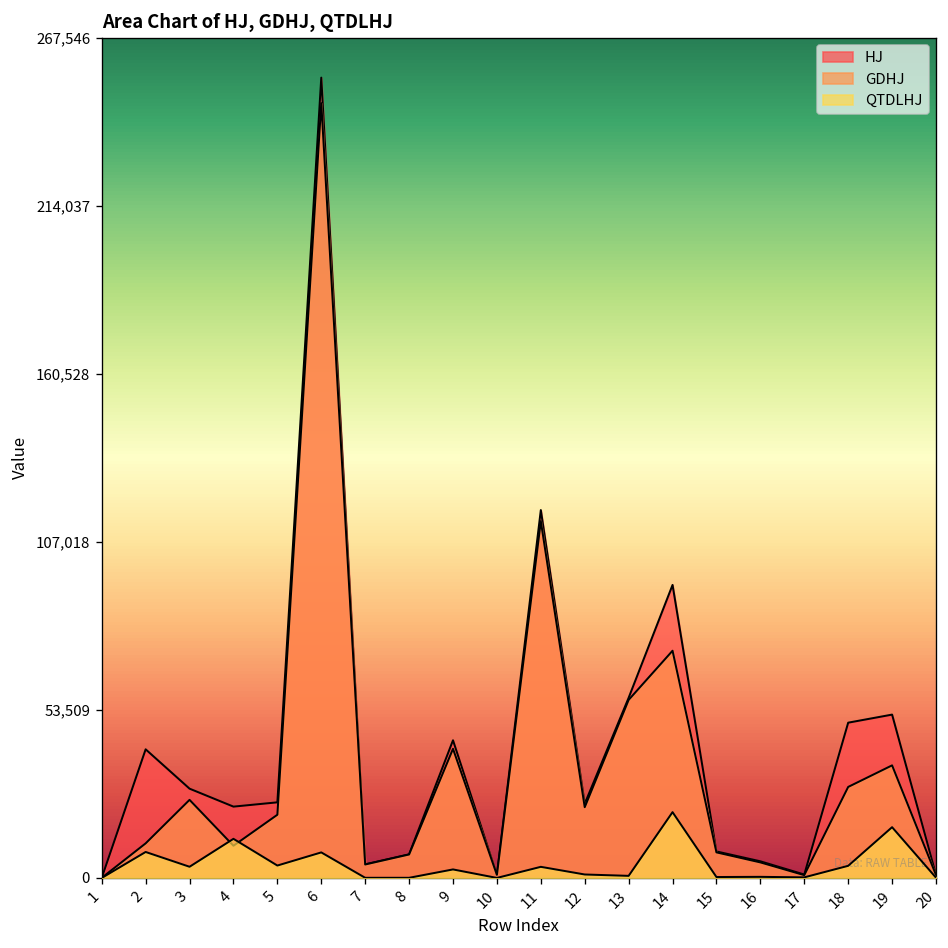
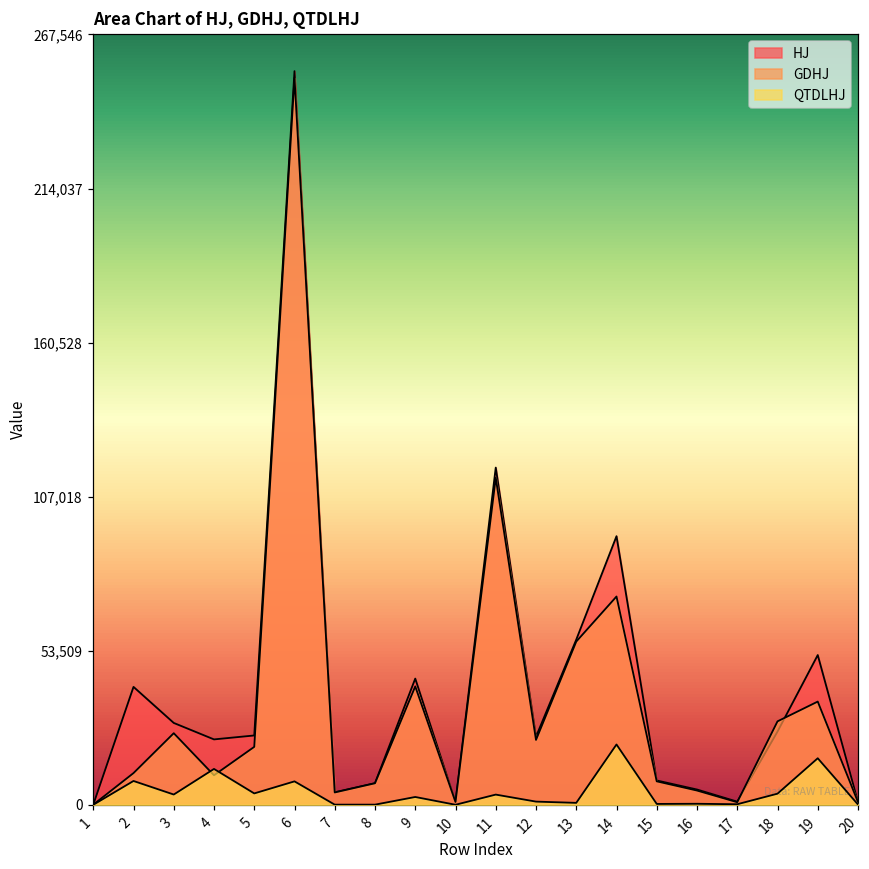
  {
    "HJ": {
      "2": "41,000",
      "3": "28,000",
      "4": "23,000",
      "5": "24,000",
      "6": "255,000",
      "9": "44,000",
      "11": "117,000",
      "12": "24,000",
      "14": "93,000",
-     "18": "49,000",
+     "18": "25,000",
      "19": "52,000"
    },
    "GDHJ": {
      "2": "11,000",
      "3": "25,000",
      "4": "10,000",
      "5": "20,000",
-     "6": "247,000",
+     "6": "252,000",
      "9": "41,000",
      "11": "114,000",
      "12": "23,000",
      "14": "72,000",
      "18": "29,000",
      "19": "36,000"
    },
    "QTDLHJ": {
      "2": "8,000",
      "3": "4,000",
      "4": "12,000",
      "5": "4,000",
      "6": "8,000",
      "7": "0",
      "8": "0",
      "9": "3,000",
      "10": "0",
      "11": "4,000",
      "12": "1,000",
      "13": "1,000",
      "14": "21,000",
      "15": "0",
      "16": "0",
      "18": "4,000",
      "19": "16,000"
    }
  }
